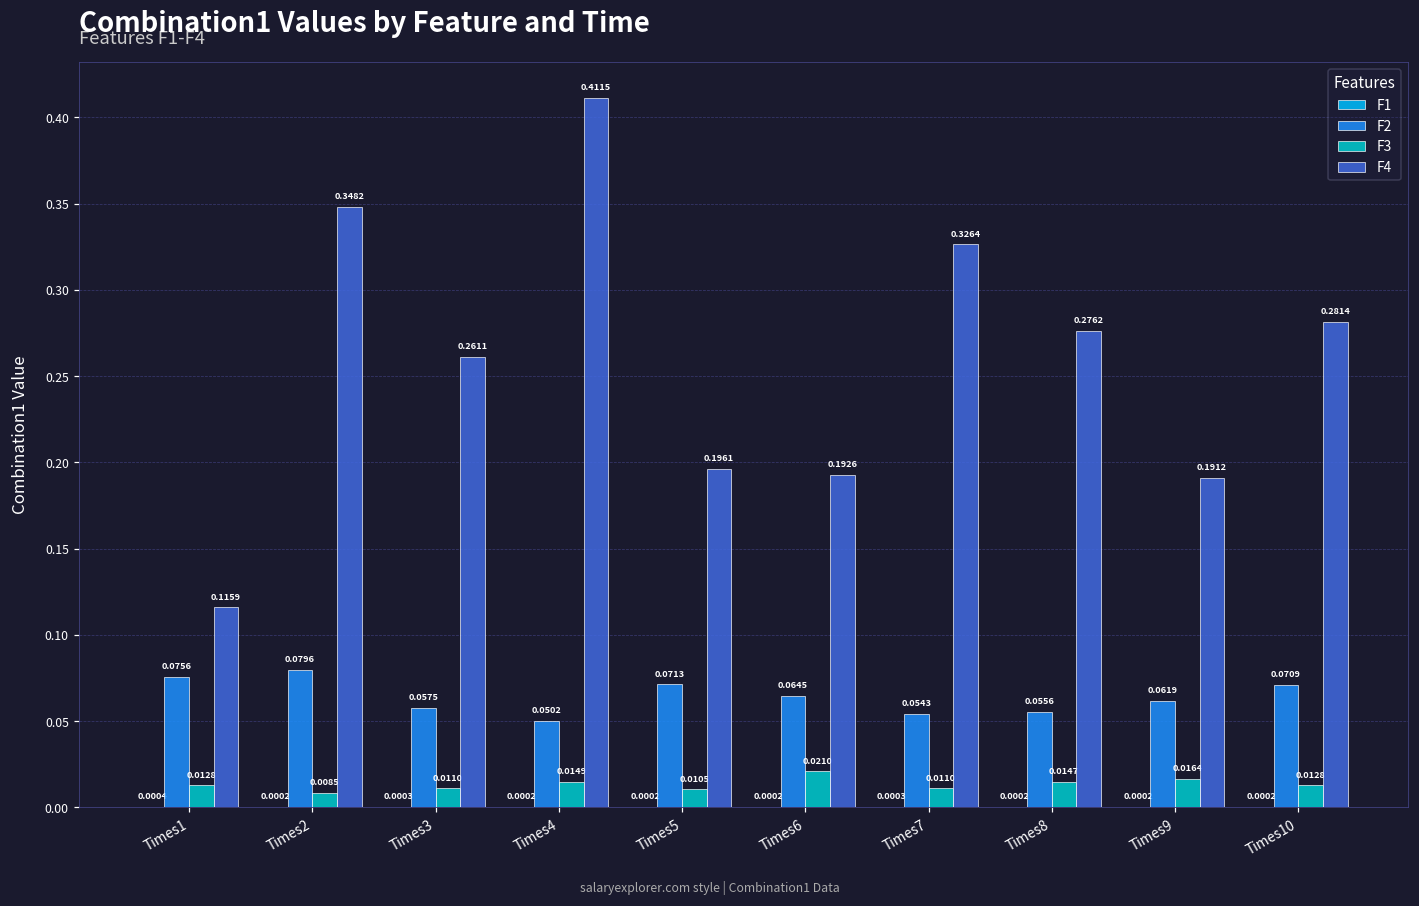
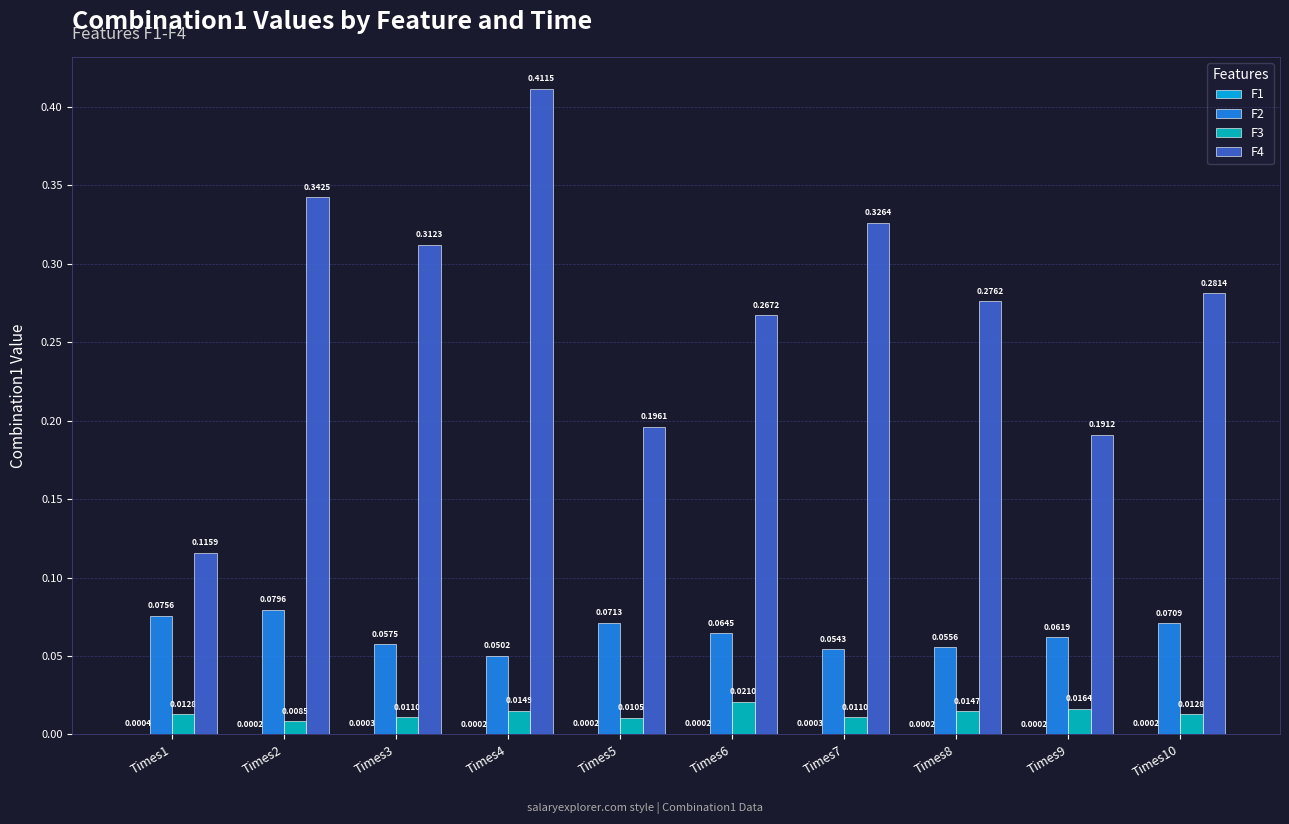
  {
    "F4": {
      "Times1": 0.1159,
-     "Times2": 0.3482,
-     "Times3": 0.2611,
+     "Times2": 0.3425,
+     "Times3": 0.3123,
      "Times4": 0.4115,
      "Times5": 0.1961,
-     "Times6": 0.1926,
+     "Times6": 0.2672,
      "Times7": 0.3264,
      "Times8": 0.2762,
      "Times9": 0.1912,
      "Times10": 0.2814
    }
  }
